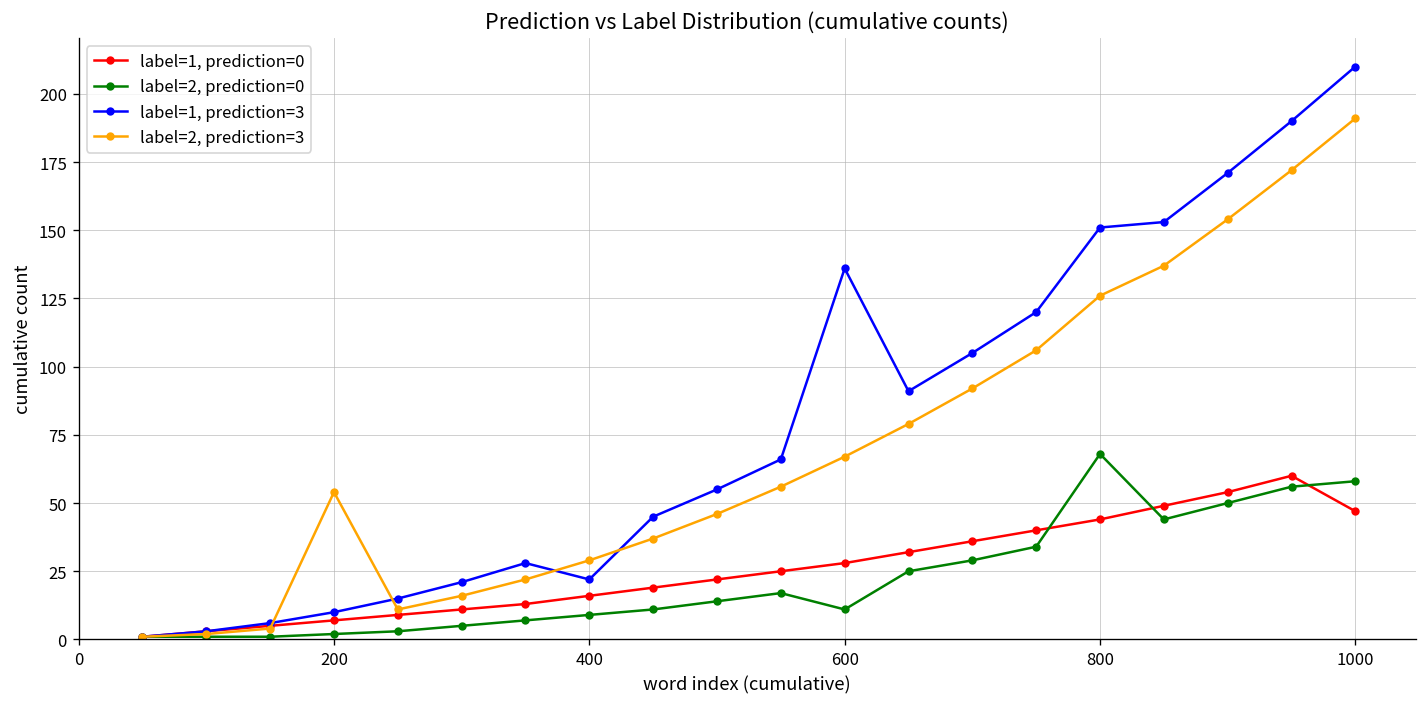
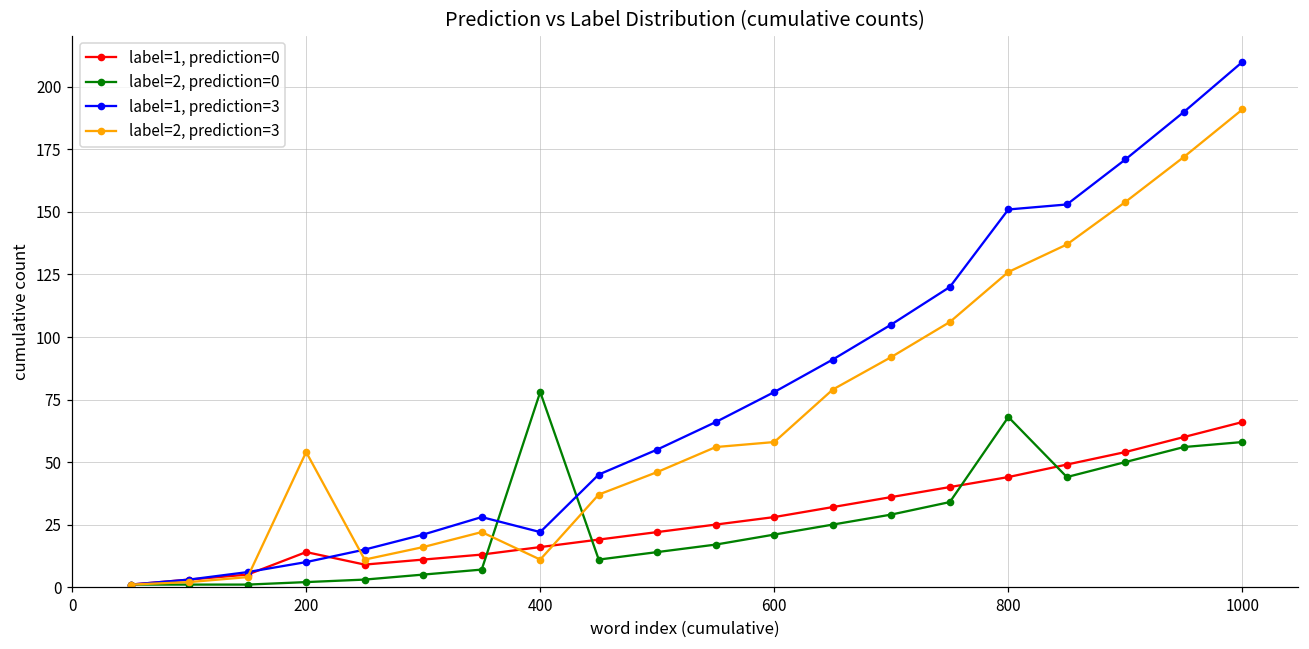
  {
    "label=1, prediction=0": {
-     "200": 7,
+     "200": 14,
      "400": 16,
      "600": 28,
      "800": 44,
-     "1000": 47
+     "1000": 66
    },
    "label=2, prediction=0": {
      "200": 2,
-     "400": 9,
-     "600": 11,
+     "400": 78,
+     "600": 21,
      "800": 68,
      "1000": 58
    },
    "label=1, prediction=3": {
      "200": 10,
      "400": 22,
-     "600": 136,
+     "600": 78,
      "800": 151,
      "1000": 210
    },
    "label=2, prediction=3": {
      "200": 54,
-     "400": 29,
-     "600": 67,
+     "400": 11,
+     "600": 58,
      "800": 126,
      "1000": 191
    }
  }
